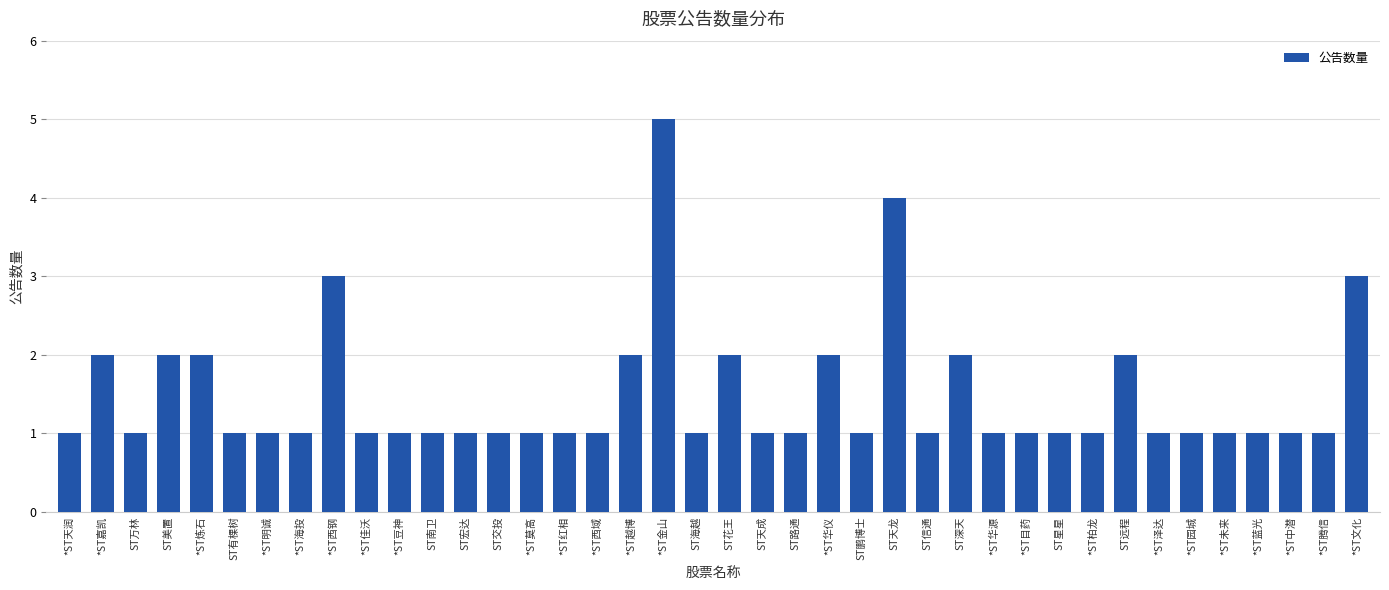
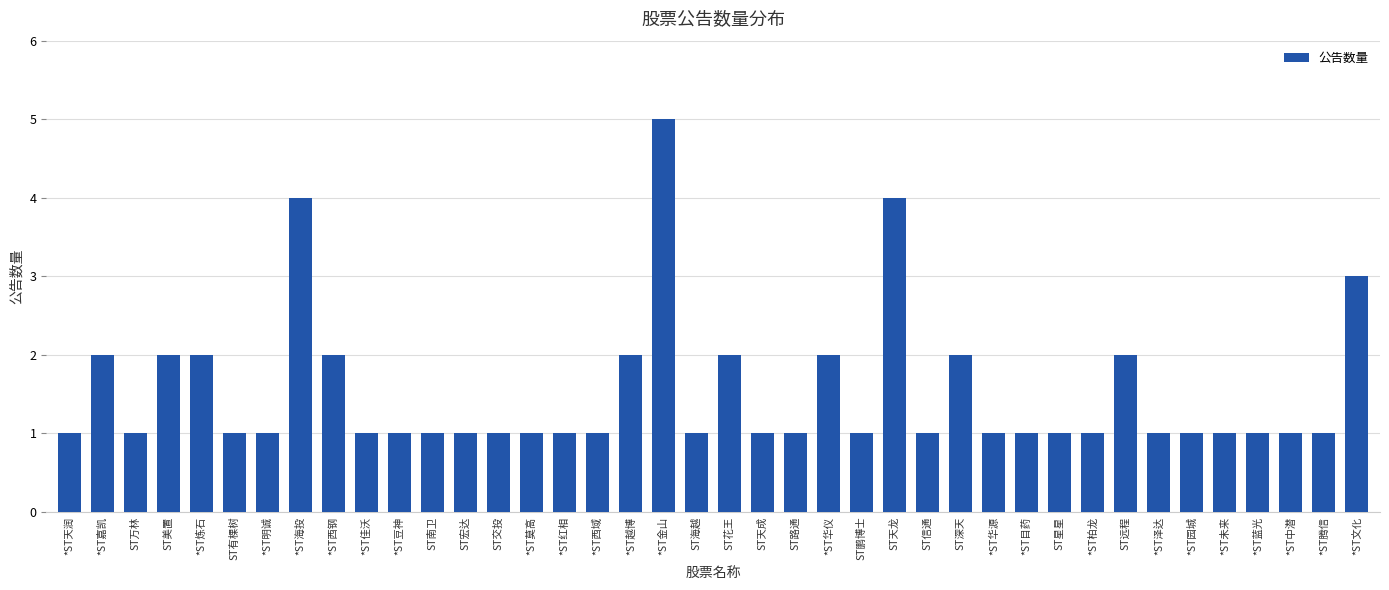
  {
    "*ST天润": 1,
    "*ST嘉凯": 2,
    "ST万林": 1,
    "ST美置": 2,
    "*ST炼石": 2,
    "ST有棵树": 1,
    "*ST明诚": 1,
-   "*ST海投": 1,
-   "*ST西钢": 3,
+   "*ST海投": 4,
+   "*ST西钢": 2,
    "*ST佳沃": 1,
    "*ST豆神": 1,
    "ST南卫": 1,
    "ST宏达": 1,
    "ST交投": 1,
    "*ST莫高": 1,
    "*ST红相": 1,
    "*ST西域": 1,
    "*ST越博": 2,
    "*ST金山": 5,
    "ST海越": 1,
    "ST花王": 2,
    "ST天成": 1,
    "ST路通": 1,
    "*ST华仪": 2,
    "ST鹏博士": 1,
    "ST天龙": 4,
    "ST信通": 1,
    "ST深天": 2,
    "*ST华源": 1,
    "*ST目药": 1,
    "ST星星": 1,
    "*ST柏龙": 1,
    "ST远程": 2,
    "*ST泽达": 1,
    "*ST园城": 1,
    "*ST未来": 1,
    "*ST蓝光": 1,
    "*ST中潜": 1,
    "*ST腾信": 1,
    "*ST文化": 3
  }
